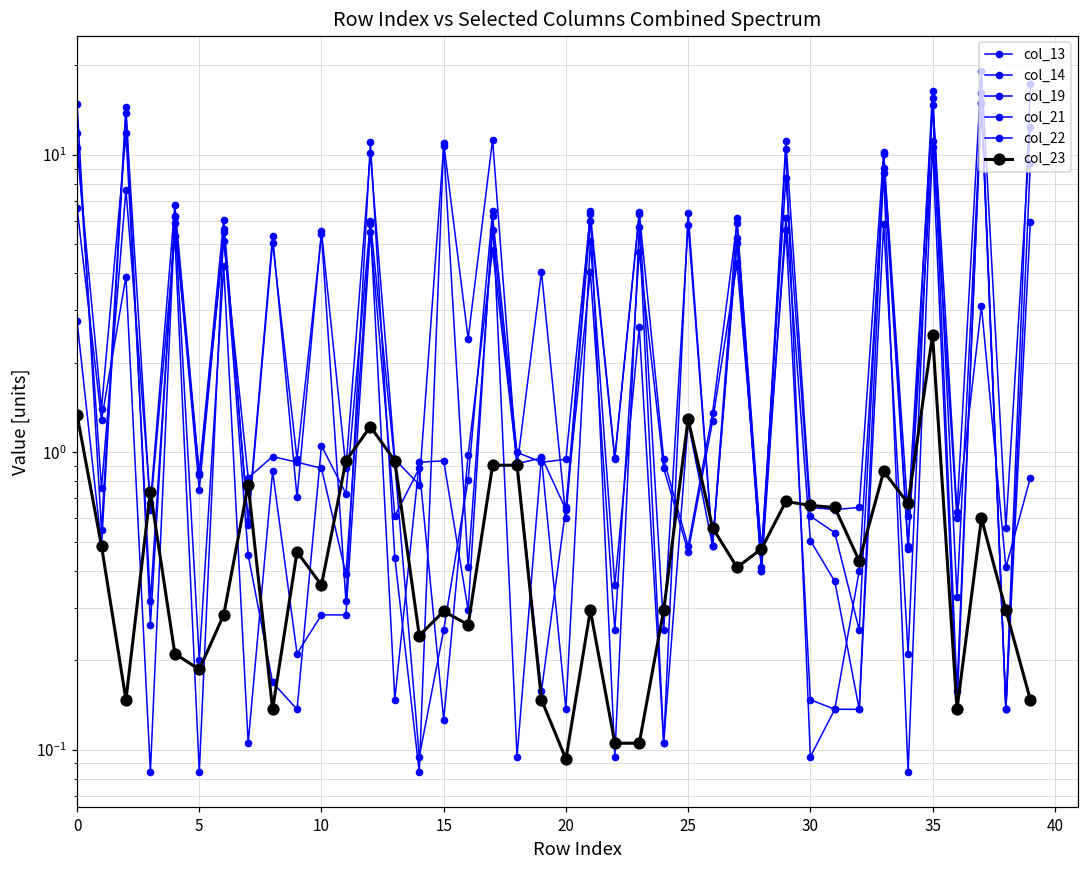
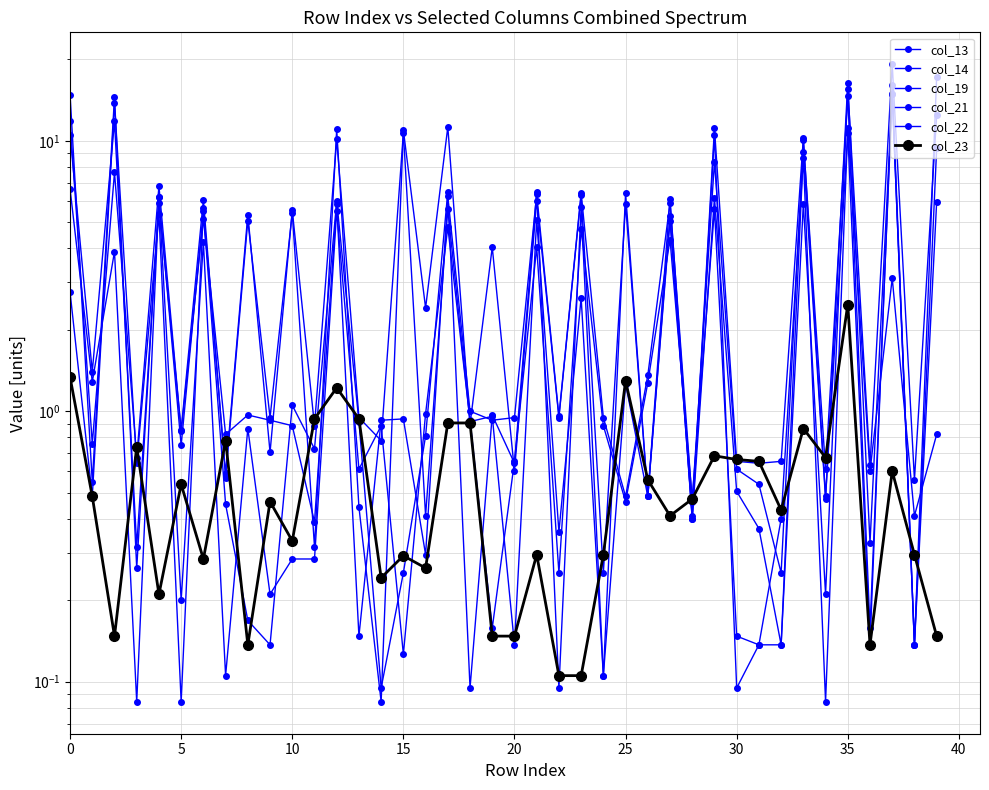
  {
    "col_23": {
      "0": 1.3,
-     "5": 0.19,
-     "10": 0.36,
+     "5": 0.54,
+     "10": 0.33,
      "15": 0.29,
-     "20": 0.093,
+     "20": 0.15,
      "25": 1.3,
      "35": 2.5
    }
  }
